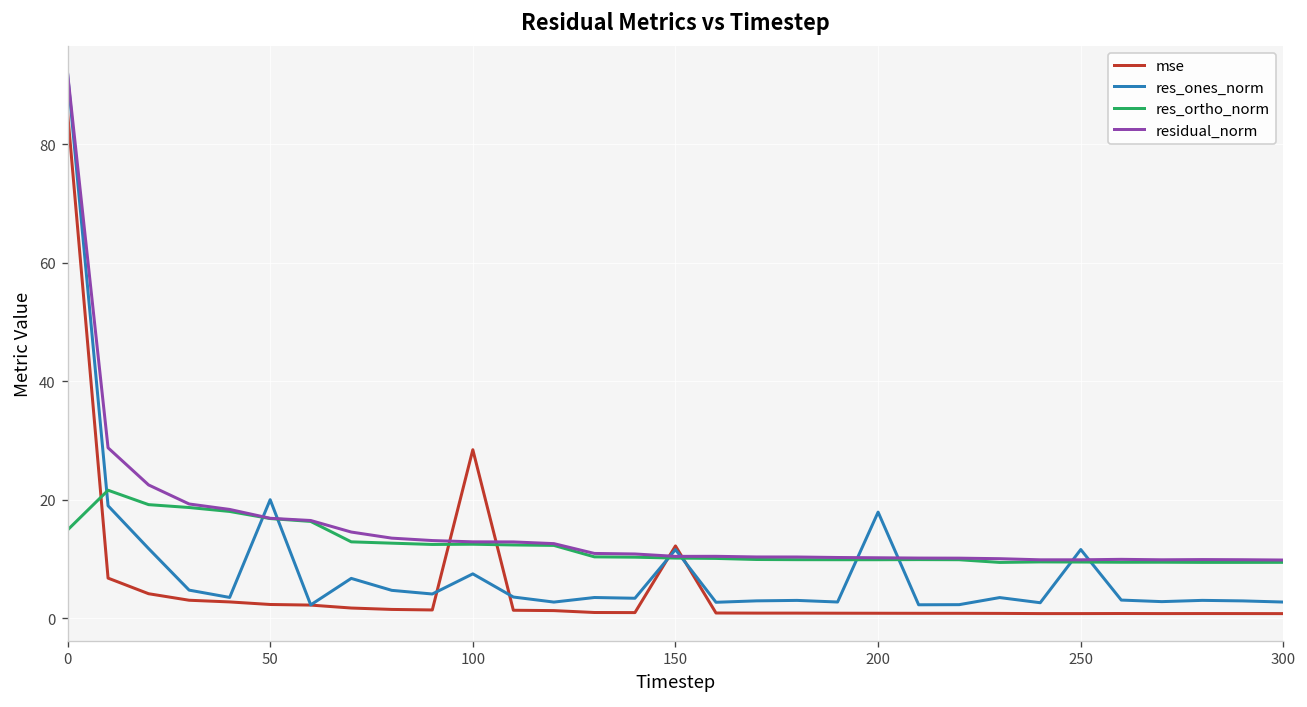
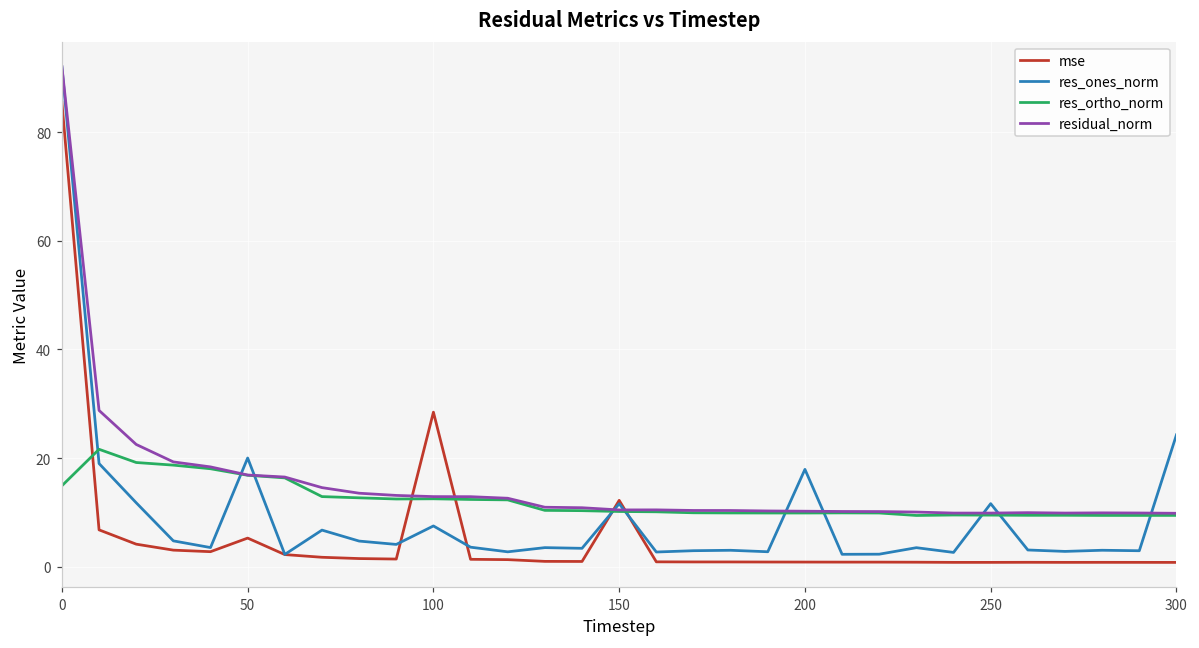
  {
    "mse": {
      "0": 85,
-     "50": 2,
+     "50": 5,
      "100": 28,
      "150": 12,
      "200": 1,
      "250": 1,
      "300": 1
    },
    "res_ones_norm": {
      "50": 20,
      "100": 8,
      "150": 12,
      "200": 18,
      "250": 12,
-     "300": 3
+     "300": 24
    },
    "res_ortho_norm": {
      "0": 15
    }
  }
